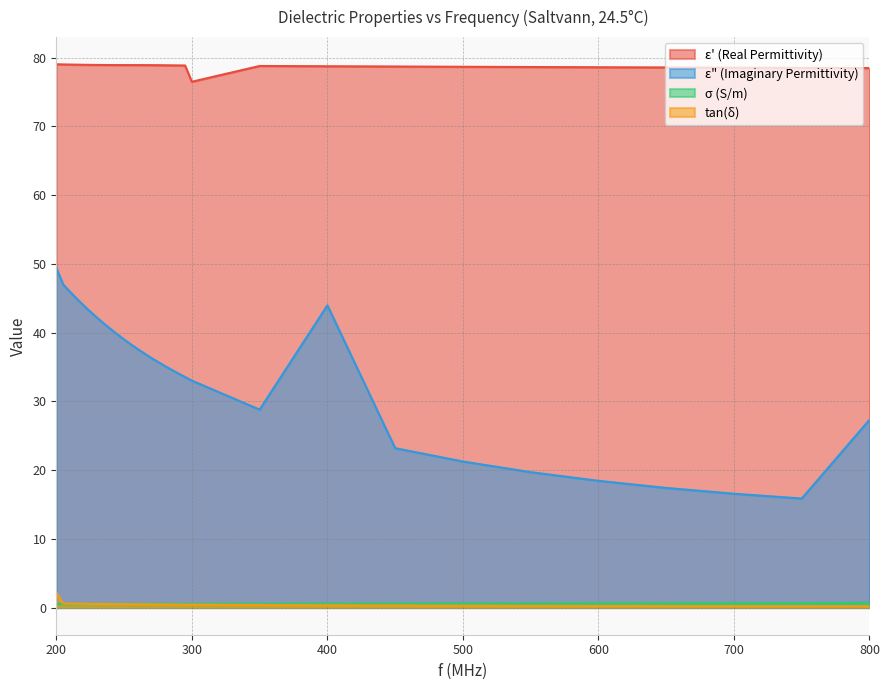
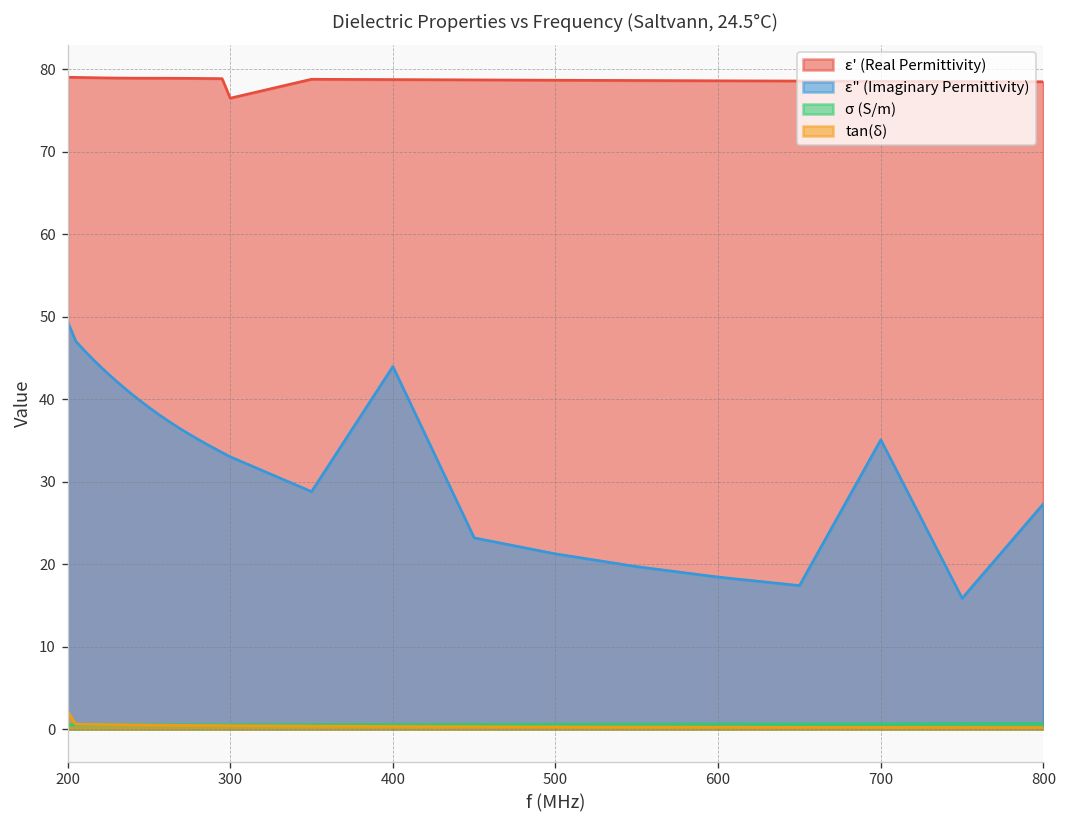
  {
    "ε' (Real Permittivity)": {
      "200": 79,
      "300": 76,
      "400": 79,
      "500": 79,
      "600": 79,
      "800": 78
    },
    "ε\" (Imaginary Permittivity)": {
      "200": 49,
      "300": 33,
      "400": 44,
      "500": 21,
      "600": 18,
-     "700": 17,
+     "700": 35,
      "800": 27
    },
    "σ (S/m)": {
      "200": 1,
      "600": 1,
      "700": 1,
      "800": 1
    },
    "tan(δ)": {
      "200": 2,
      "600": 0,
      "700": 0,
      "800": 0
    }
  }
